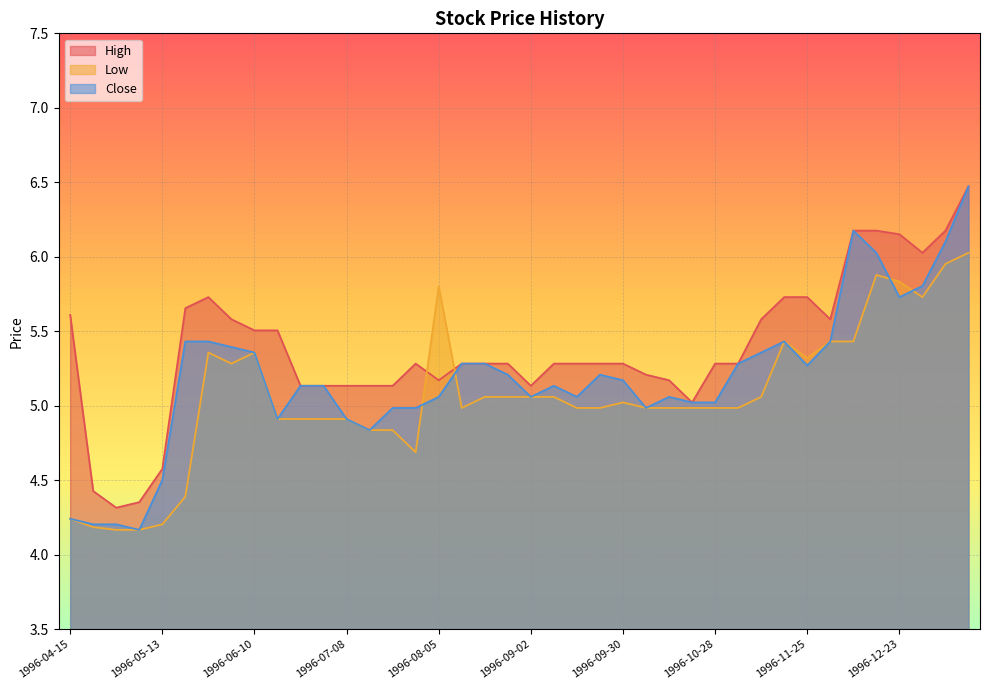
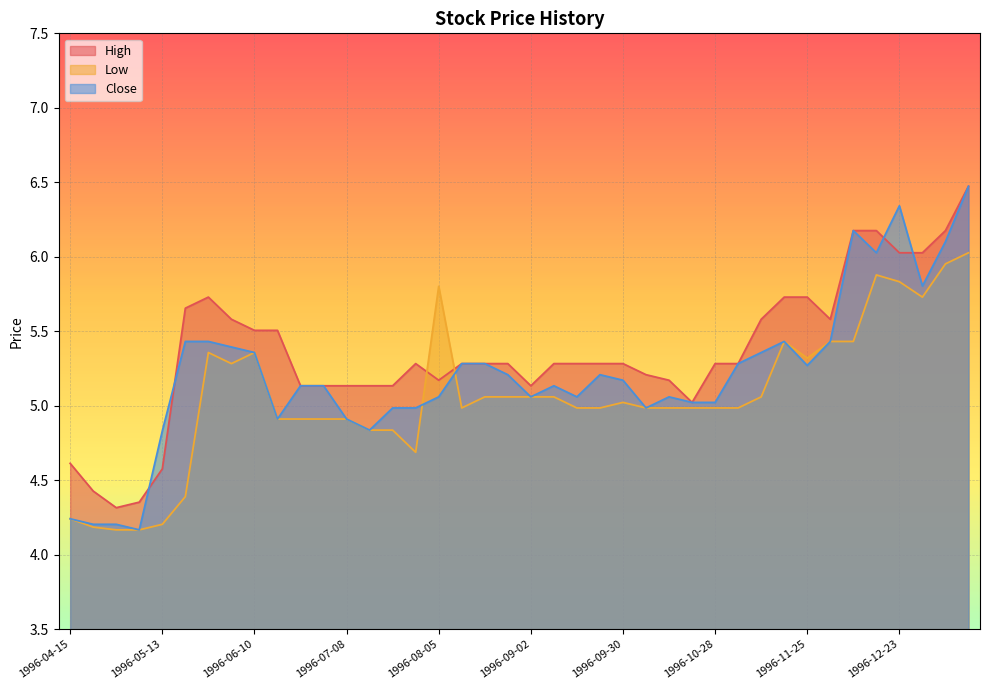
  {
    "High": {
-     "1996-04-15": 5.61,
+     "1996-04-15": 4.61,
      "1996-05-13": 4.58,
      "1996-06-10": 5.51,
      "1996-07-08": 5.13,
      "1996-08-05": 5.17,
      "1996-09-02": 5.13,
      "1996-09-30": 5.28,
      "1996-10-28": 5.28,
      "1996-11-25": 5.73,
-     "1996-12-23": 6.15
+     "1996-12-23": 6.03
    },
    "Low": {
      "1996-05-13": 4.20,
      "1996-08-05": 5.80,
      "1996-09-30": 5.02,
      "1996-10-28": 4.99,
      "1996-11-25": 5.32,
      "1996-12-23": 5.83
    },
    "Close": {
-     "1996-05-13": 4.50,
+     "1996-05-13": 4.83,
      "1996-08-05": 5.06,
      "1996-09-30": 5.17,
      "1996-10-28": 5.02,
      "1996-11-25": 5.27,
-     "1996-12-23": 5.73
+     "1996-12-23": 6.34
    }
  }
